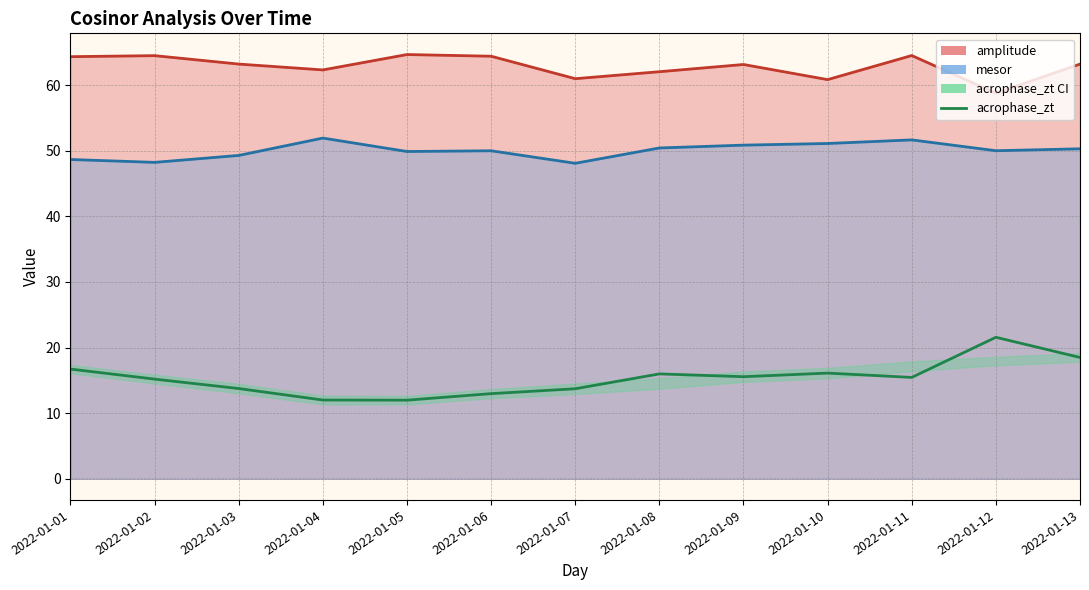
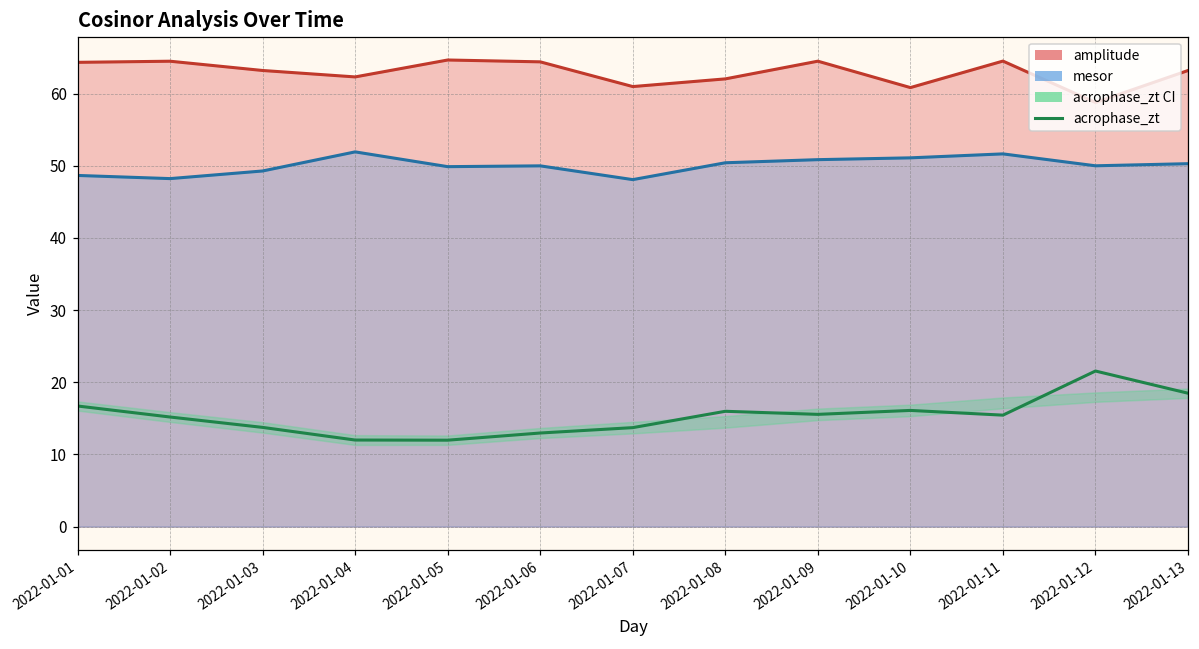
  {
    "amplitude": {
      "2022-01-01": 64,
      "2022-01-02": 64,
      "2022-01-03": 63,
      "2022-01-04": 62,
      "2022-01-05": 65,
      "2022-01-06": 64,
      "2022-01-07": 61,
      "2022-01-08": 62,
-     "2022-01-09": 63,
+     "2022-01-09": 64,
      "2022-01-10": 61,
      "2022-01-11": 65,
      "2022-01-13": 63
    },
    "acrophase_zt": {
      "2022-01-01": 17,
      "2022-01-02": 15,
      "2022-01-03": 14,
      "2022-01-04": 12,
      "2022-01-05": 12,
      "2022-01-06": 13,
      "2022-01-07": 14,
      "2022-01-08": 16,
      "2022-01-09": 16,
      "2022-01-10": 16,
      "2022-01-11": 15,
      "2022-01-12": 22,
      "2022-01-13": 18
    }
  }
